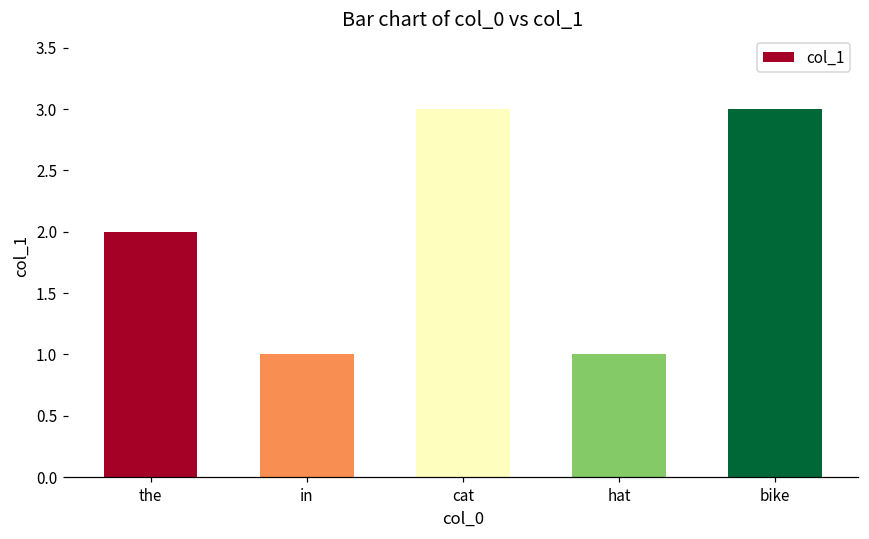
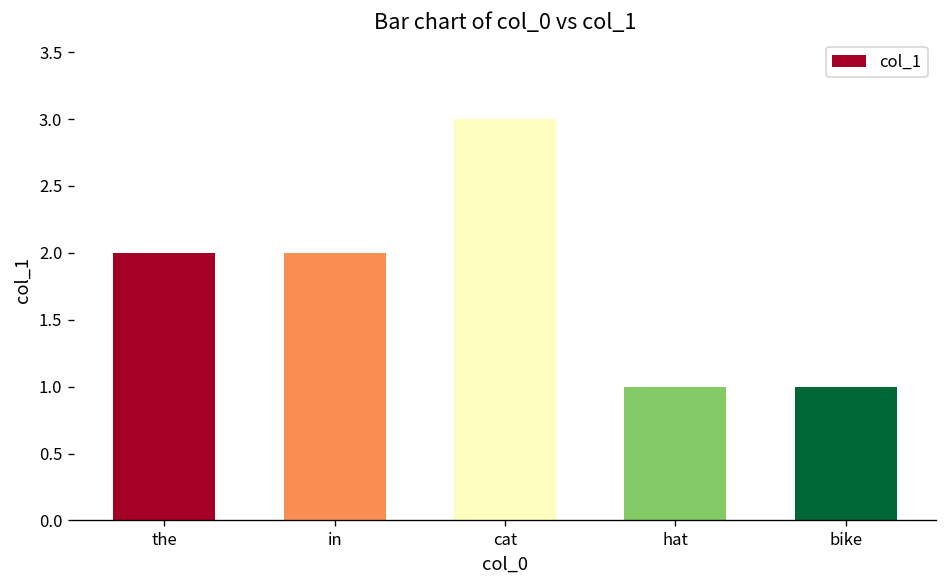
  {
    "the": 2,
-   "in": 1,
+   "in": 2,
    "cat": 3,
    "hat": 1,
-   "bike": 3
+   "bike": 1
  }
